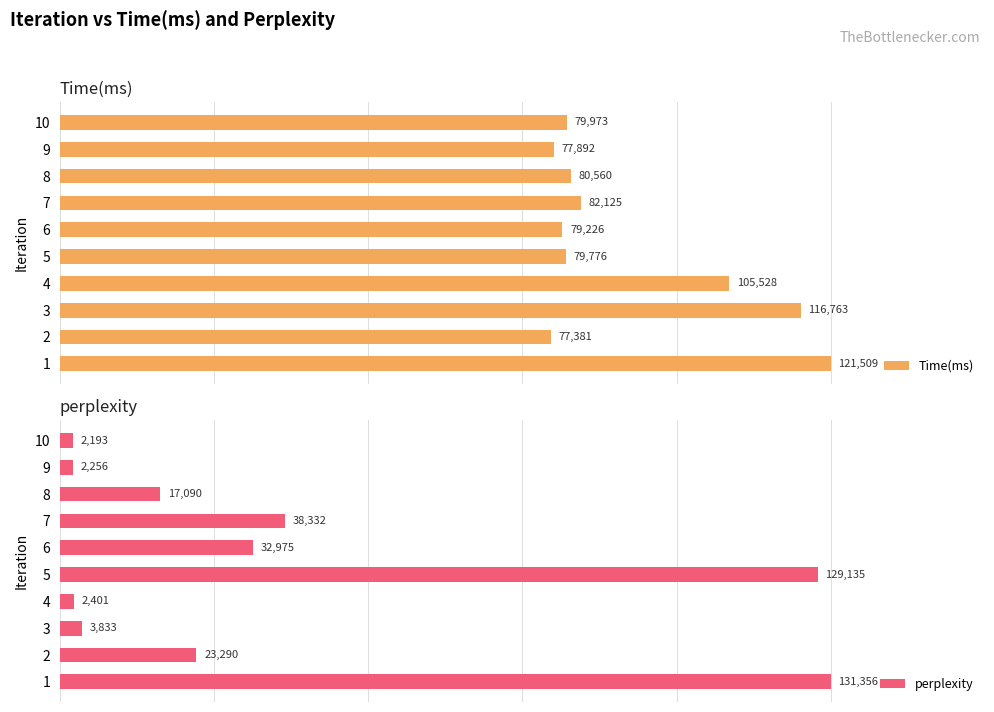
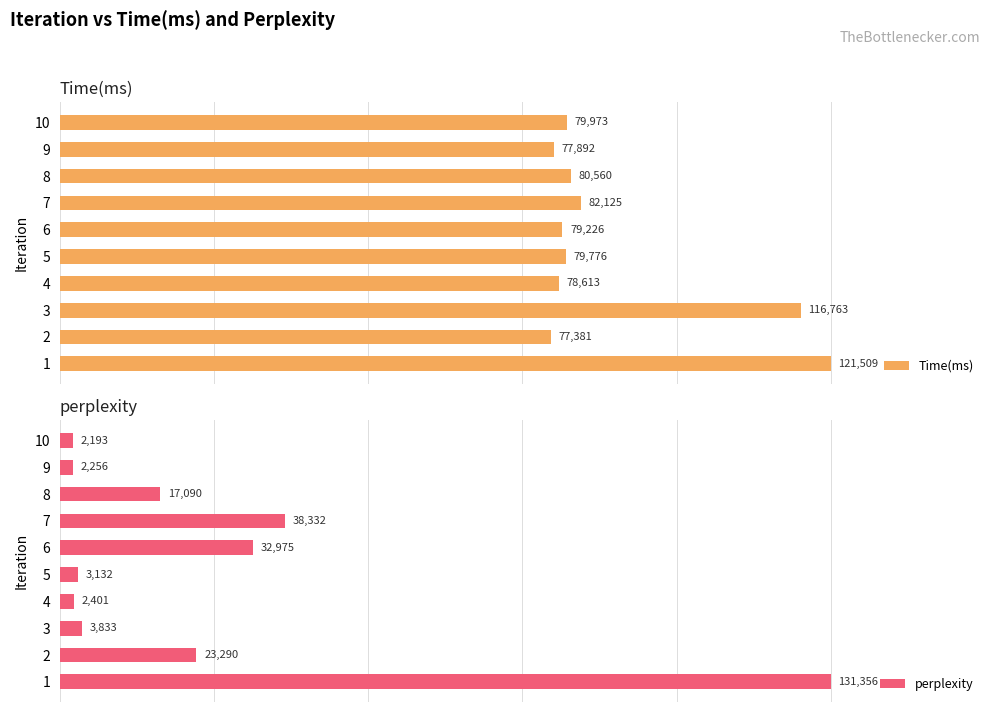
  {
    "Time(ms)": {
-     "4": "105,528"
+     "4": "78,613"
    },
    "perplexity": {
-     "5": "129,135"
+     "5": "3,132"
    }
  }
